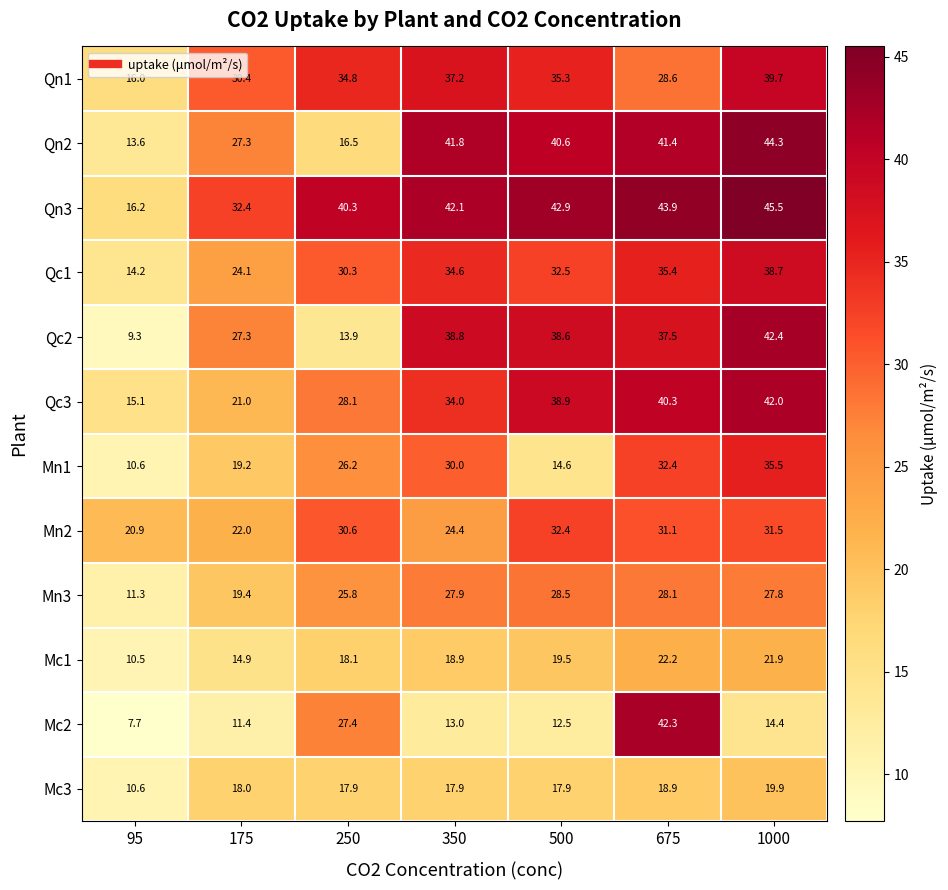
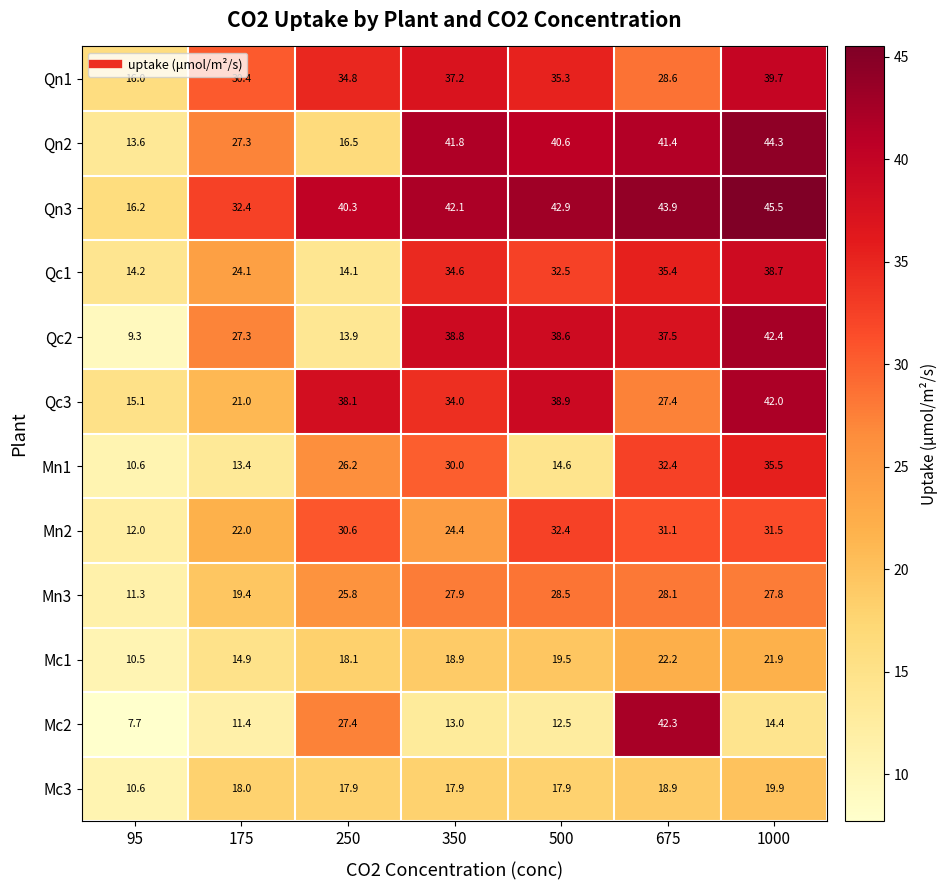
  {
    "Qn1": {
      "250": 34.8,
      "350": 37.2,
      "500": 35.3,
      "675": 28.6,
      "1000": 39.7
    },
    "Qn2": {
      "95": 13.6,
      "175": 27.3,
      "250": 16.5,
      "350": 41.8,
      "500": 40.6,
      "675": 41.4,
      "1000": 44.3
    },
    "Qn3": {
      "95": 16.2,
      "175": 32.4,
      "250": 40.3,
      "350": 42.1,
      "500": 42.9,
      "675": 43.9,
      "1000": 45.5
    },
    "Qc1": {
      "95": 14.2,
      "175": 24.1,
-     "250": 30.3,
+     "250": 14.1,
      "350": 34.6,
      "500": 32.5,
      "675": 35.4,
      "1000": 38.7
    },
    "Qc2": {
      "95": 9.3,
      "175": 27.3,
      "250": 13.9,
      "350": 38.8,
      "500": 38.6,
      "675": 37.5,
      "1000": 42.4
    },
    "Qc3": {
      "95": 15.1,
      "175": 21.0,
-     "250": 28.1,
+     "250": 38.1,
      "350": 34.0,
      "500": 38.9,
-     "675": 40.3,
+     "675": 27.4,
      "1000": 42.0
    },
    "Mn1": {
      "95": 10.6,
-     "175": 19.2,
+     "175": 13.4,
      "250": 26.2,
      "350": 30.0,
      "500": 14.6,
      "675": 32.4,
      "1000": 35.5
    },
    "Mn2": {
-     "95": 20.9,
+     "95": 12.0,
      "175": 22.0,
      "250": 30.6,
      "350": 24.4,
      "500": 32.4,
      "675": 31.1,
      "1000": 31.5
    },
    "Mn3": {
      "95": 11.3,
      "175": 19.4,
      "250": 25.8,
      "350": 27.9,
      "500": 28.5,
      "675": 28.1,
      "1000": 27.8
    },
    "Mc1": {
      "95": 10.5,
      "175": 14.9,
      "250": 18.1,
      "350": 18.9,
      "500": 19.5,
      "675": 22.2,
      "1000": 21.9
    },
    "Mc2": {
      "95": 7.7,
      "175": 11.4,
      "250": 27.4,
      "350": 13.0,
      "500": 12.5,
      "675": 42.3,
      "1000": 14.4
    },
    "Mc3": {
      "95": 10.6,
      "175": 18.0,
      "250": 17.9,
      "350": 17.9,
      "500": 17.9,
      "675": 18.9,
      "1000": 19.9
    }
  }
